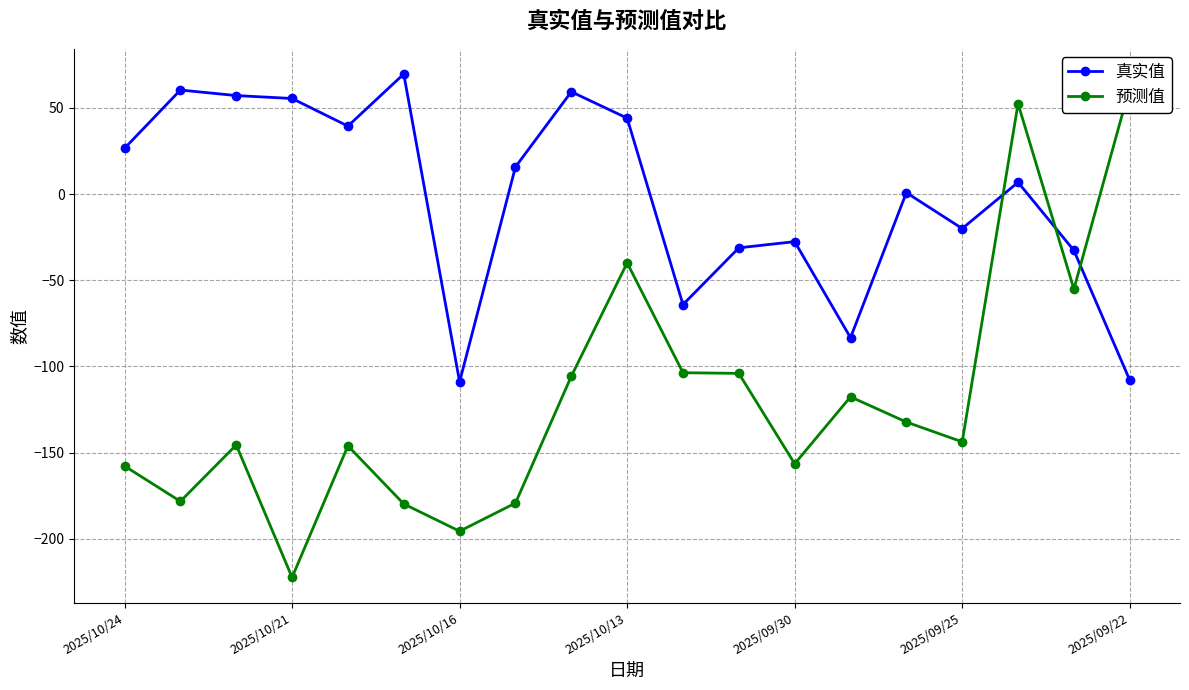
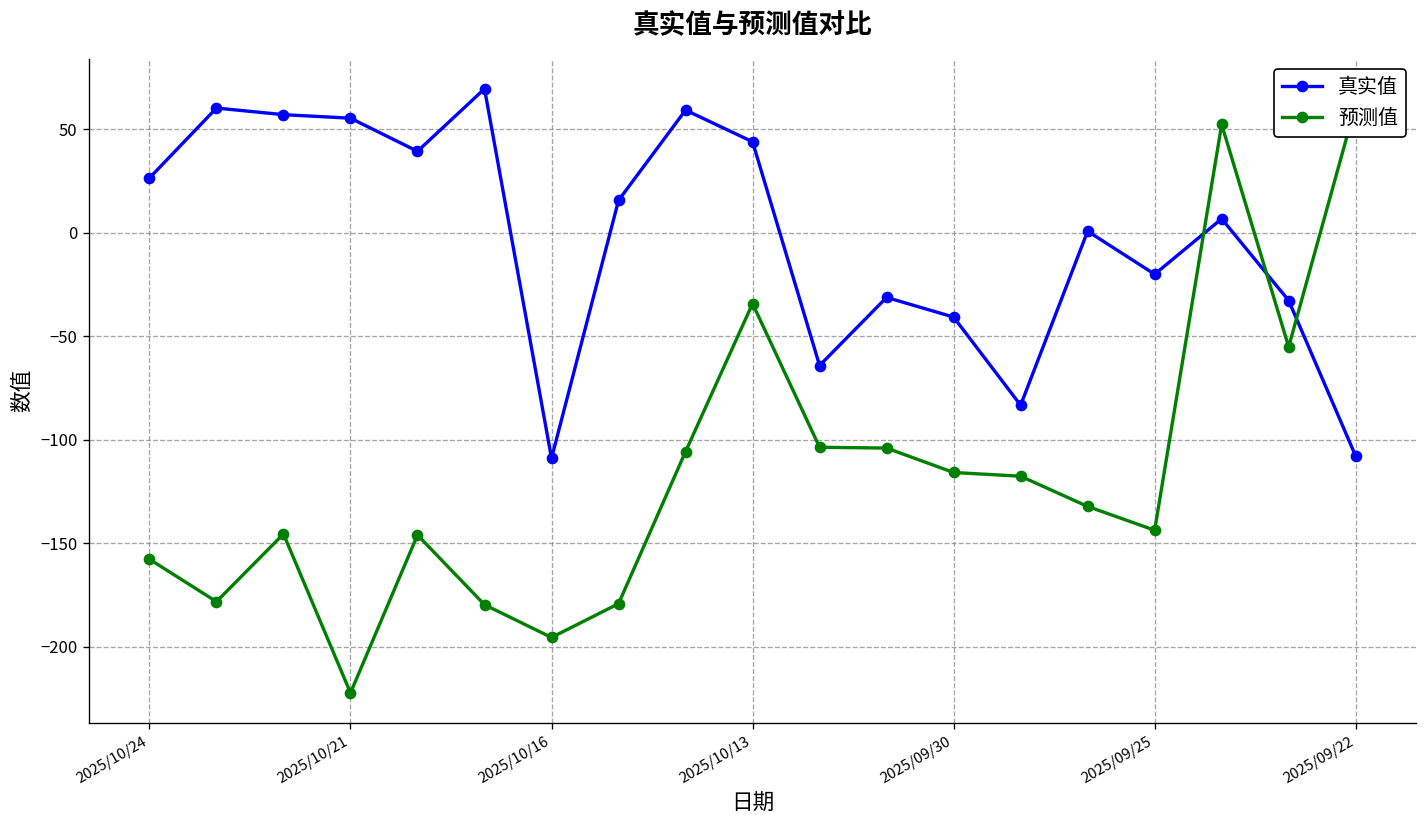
  {
    "真实值": {
      "2025/10/24": 27,
      "2025/10/21": 55,
      "2025/10/16": -109,
      "2025/10/13": 44,
-     "2025/09/30": -28,
+     "2025/09/30": -41,
      "2025/09/25": -20,
      "2025/09/22": -108
    },
    "预测值": {
      "2025/10/24": -158,
      "2025/10/21": -222,
      "2025/10/16": -196,
-     "2025/10/13": -40,
-     "2025/09/30": -156,
+     "2025/10/13": -34,
+     "2025/09/30": -116,
      "2025/09/25": -144
    }
  }
